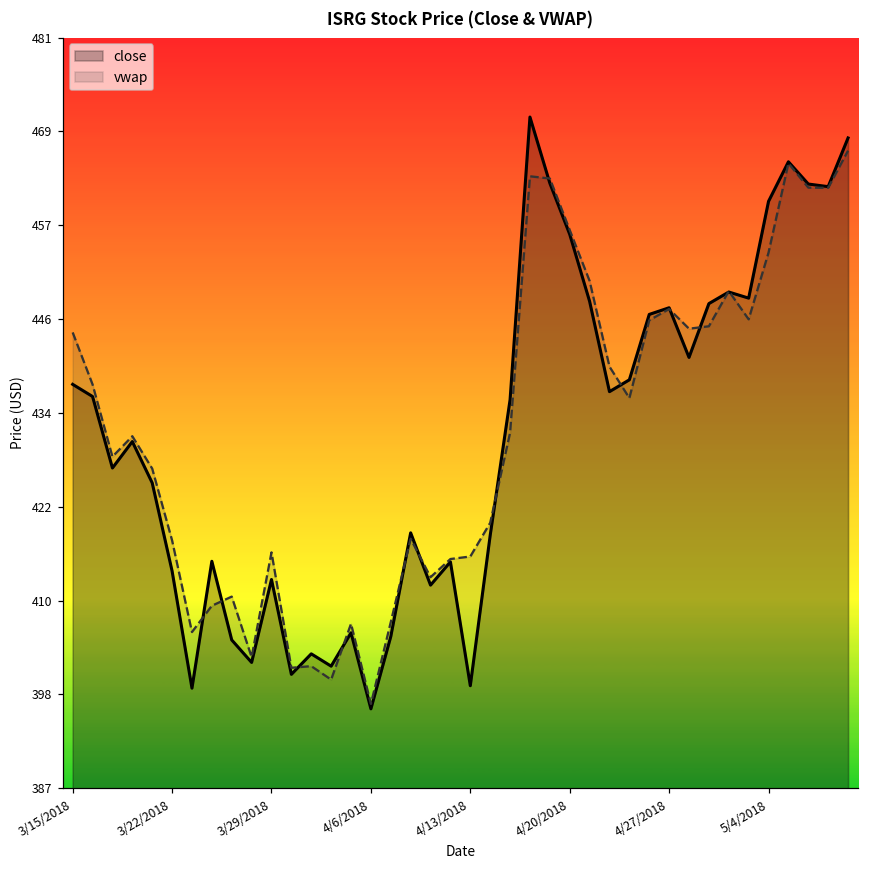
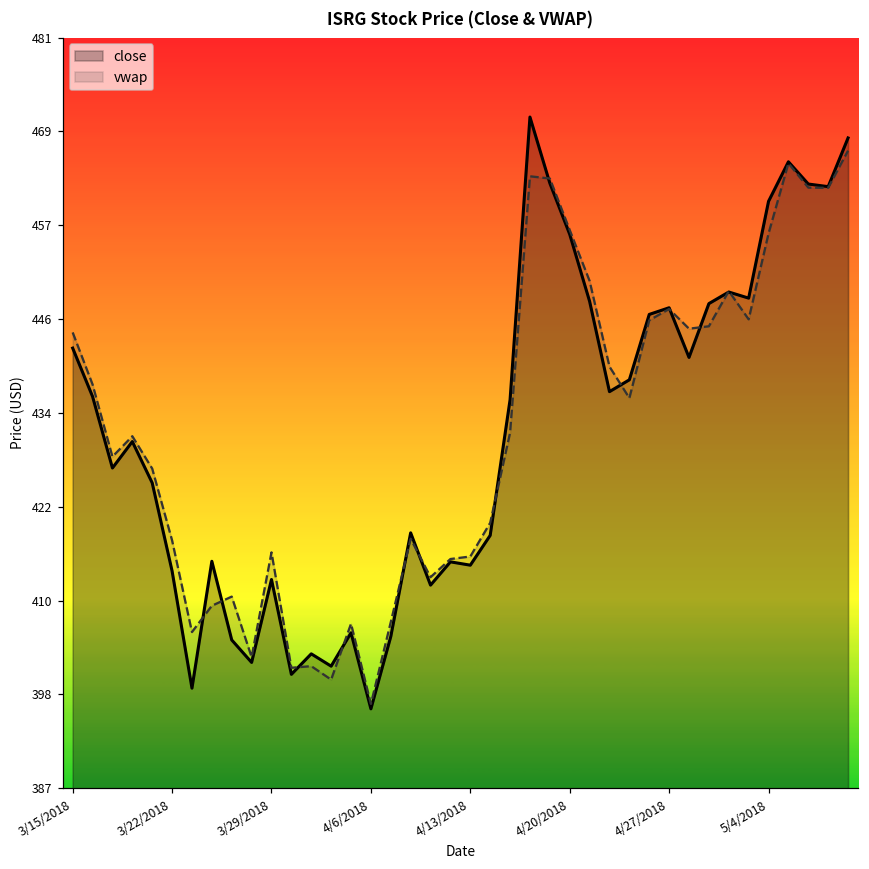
  {
    "close": {
-     "3/15/2018": 437,
+     "3/15/2018": 442,
      "3/22/2018": 414,
      "3/29/2018": 413,
      "4/6/2018": 397,
-     "4/13/2018": 399,
+     "4/13/2018": 415,
      "4/20/2018": 456,
      "5/4/2018": 460
    },
    "vwap": {
      "3/15/2018": 444,
      "3/22/2018": 418,
      "3/29/2018": 416,
      "4/6/2018": 397,
      "4/13/2018": 416,
      "4/20/2018": 457,
-     "5/4/2018": 454
+     "5/4/2018": 456
    }
  }
